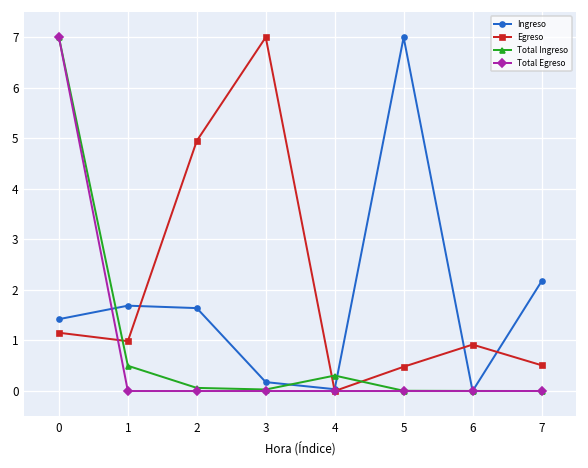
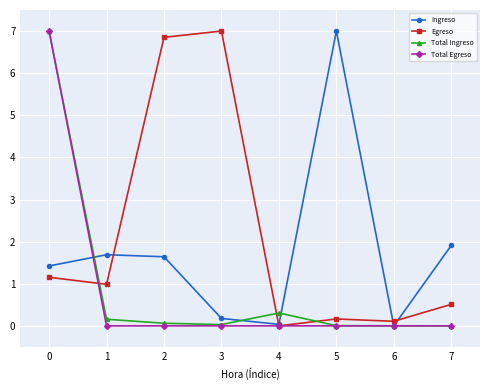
  {
    "Ingreso": {
      "0": 1.4,
      "1": 1.7,
      "2": 1.6,
      "3": 0.2,
      "5": 7.0,
-     "7": 2.2
+     "7": 1.9
    },
    "Egreso": {
      "0": 1.2,
      "1": 1.0,
-     "2": 5.0,
+     "2": 6.9,
      "3": 7.0,
-     "5": 0.5,
-     "6": 0.9,
+     "5": 0.2,
+     "6": 0.1,
      "7": 0.5
    },
    "Total Ingreso": {
-     "1": 0.5,
+     "1": 0.2,
      "2": 0.1,
      "4": 0.3
    },
    "Total Egreso": {
      "1": 0.0,
      "2": 0.0
    }
  }
